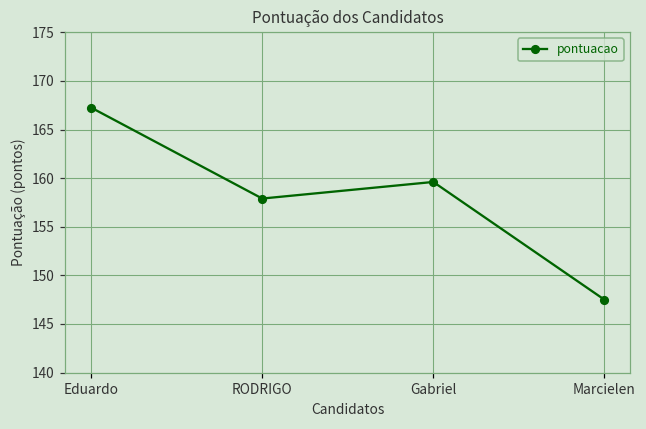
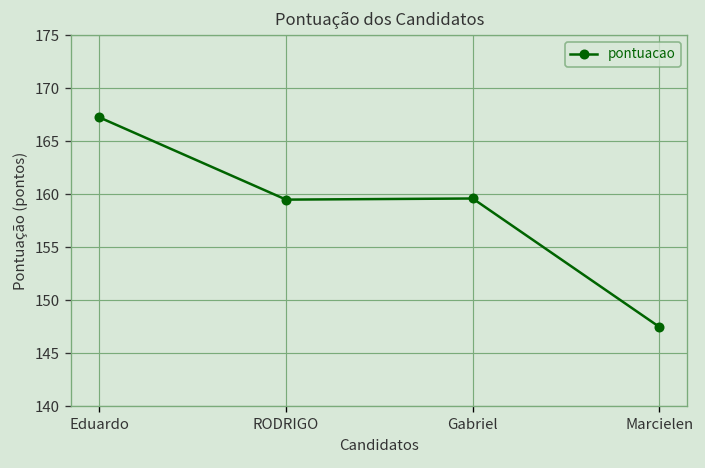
  {
    "Eduardo": 167,
-   "RODRIGO": 158,
+   "RODRIGO": 160,
    "Gabriel": 160,
    "Marcielen": 148
  }
